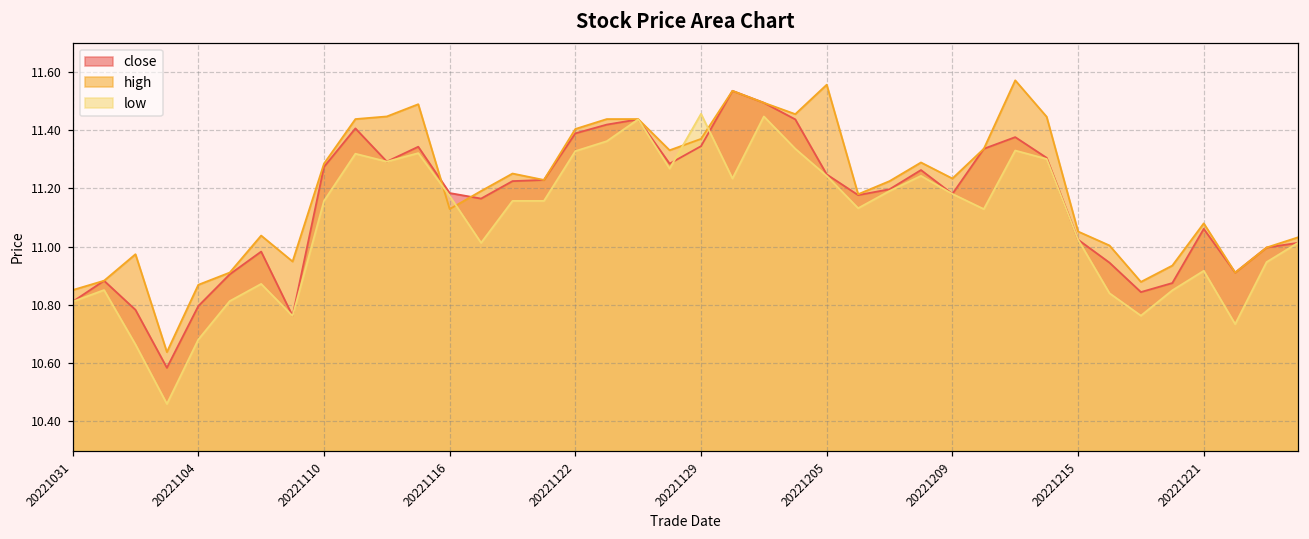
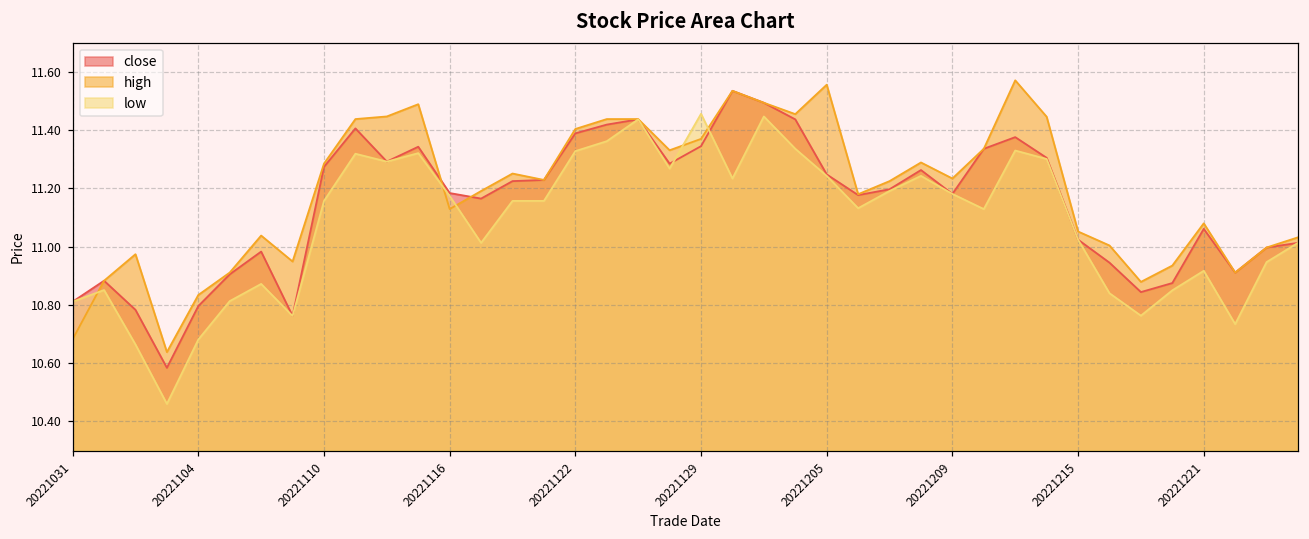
  {
    "close": {
      "20221104": 10.80,
      "20221110": 11.27,
      "20221116": 11.18,
      "20221122": 11.39,
      "20221129": 11.35,
      "20221221": 11.06
    },
    "high": {
-     "20221031": 10.85,
-     "20221104": 10.87,
+     "20221031": 10.68,
+     "20221104": 10.83,
      "20221110": 11.29,
      "20221116": 11.13,
      "20221122": 11.40,
      "20221129": 11.37,
      "20221205": 11.56,
      "20221209": 11.23,
      "20221215": 11.05,
      "20221221": 11.08
    },
    "low": {
      "20221104": 10.68,
      "20221110": 11.16,
      "20221116": 11.17,
      "20221122": 11.33,
      "20221129": 11.46,
      "20221221": 10.92
    }
  }
